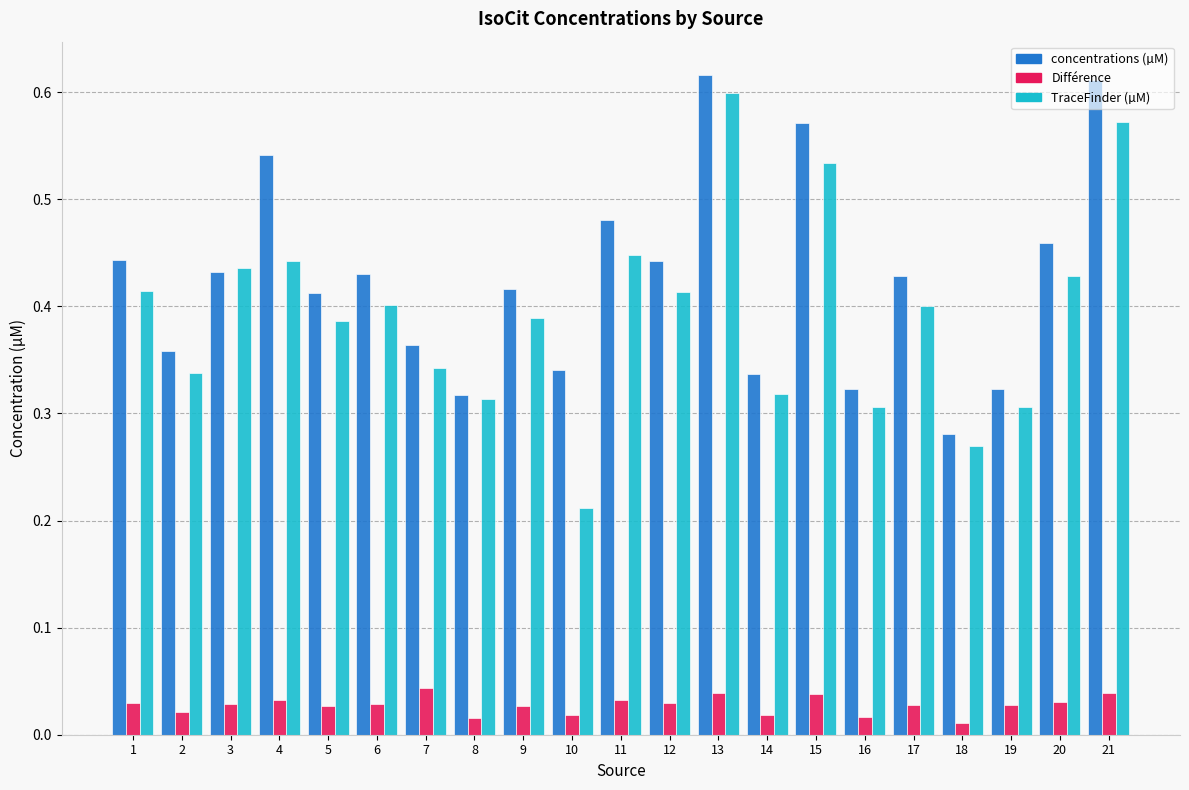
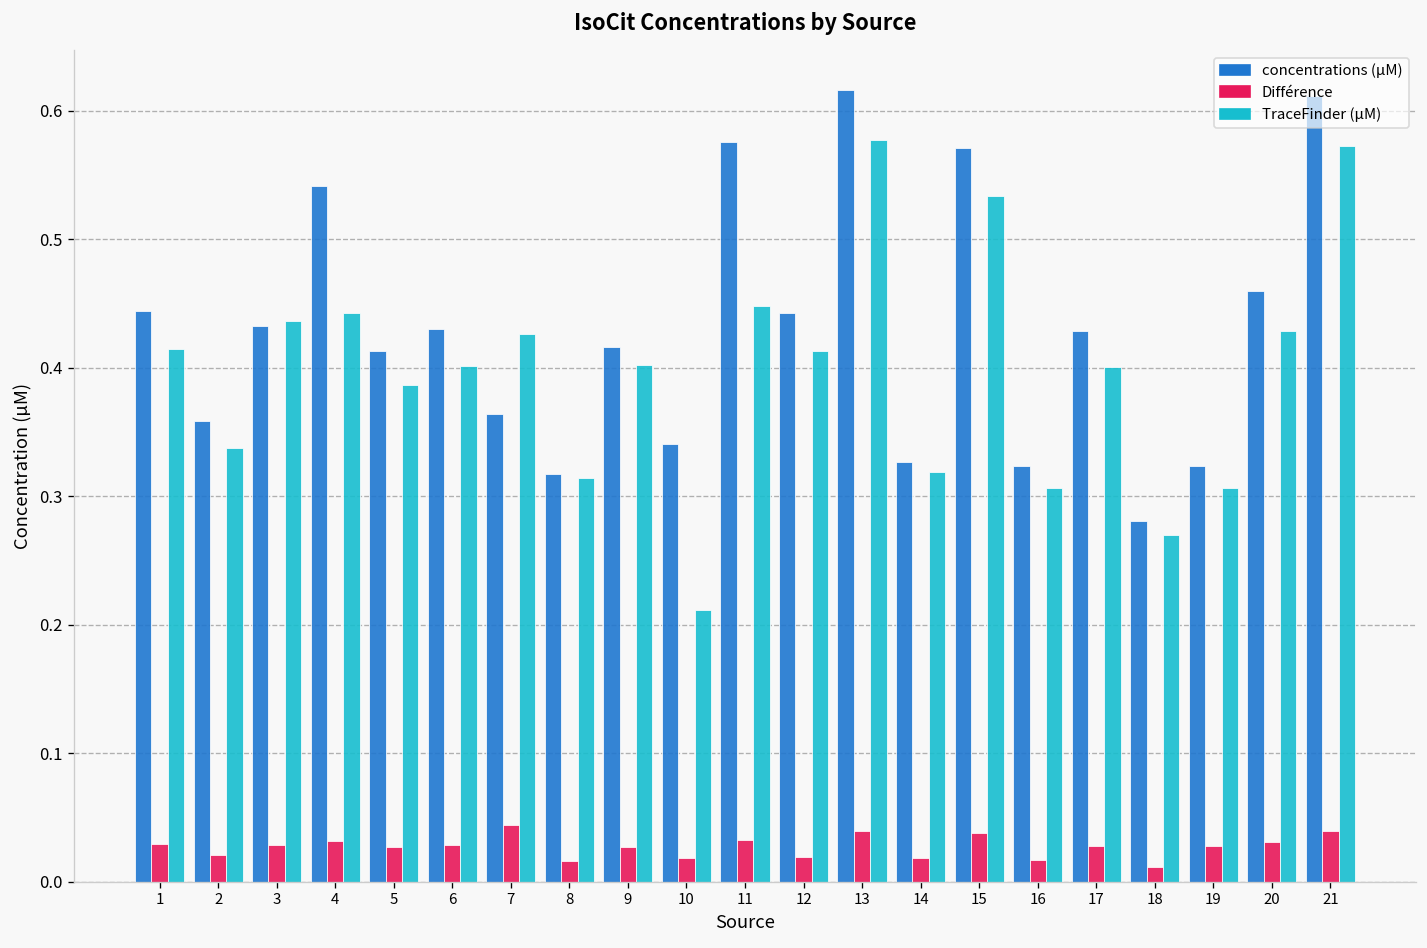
  {
    "concentrations (µM)": {
      "1": 0.444,
      "2": 0.358,
      "3": 0.432,
      "4": 0.541,
      "5": 0.413,
      "6": 0.430,
      "7": 0.364,
      "8": 0.317,
      "9": 0.416,
      "10": 0.341,
-     "11": 0.480,
+     "11": 0.575,
      "12": 0.442,
      "13": 0.616,
-     "14": 0.337,
+     "14": 0.327,
      "15": 0.571,
      "16": 0.323,
      "17": 0.428,
      "18": 0.281,
      "19": 0.323,
      "20": 0.460
    },
    "Différence": {
      "1": 0.029,
      "2": 0.021,
      "3": 0.028,
      "4": 0.032,
      "5": 0.027,
      "6": 0.028,
      "7": 0.044,
      "8": 0.016,
      "9": 0.027,
      "10": 0.019,
      "11": 0.032,
-     "12": 0.029,
+     "12": 0.019,
      "13": 0.039,
      "14": 0.018,
      "15": 0.038,
      "16": 0.017,
      "17": 0.028,
      "18": 0.011,
      "19": 0.028,
      "20": 0.031,
      "21": 0.039
    },
    "TraceFinder (µM)": {
      "1": 0.414,
      "2": 0.338,
      "3": 0.436,
      "4": 0.443,
      "5": 0.386,
      "6": 0.402,
-     "7": 0.342,
+     "7": 0.426,
      "8": 0.314,
-     "9": 0.389,
+     "9": 0.402,
      "10": 0.211,
      "11": 0.448,
      "12": 0.413,
-     "13": 0.599,
+     "13": 0.577,
      "14": 0.318,
      "15": 0.533,
      "16": 0.306,
      "17": 0.400,
      "18": 0.270,
      "19": 0.306,
      "20": 0.429,
      "21": 0.572
    }
  }
